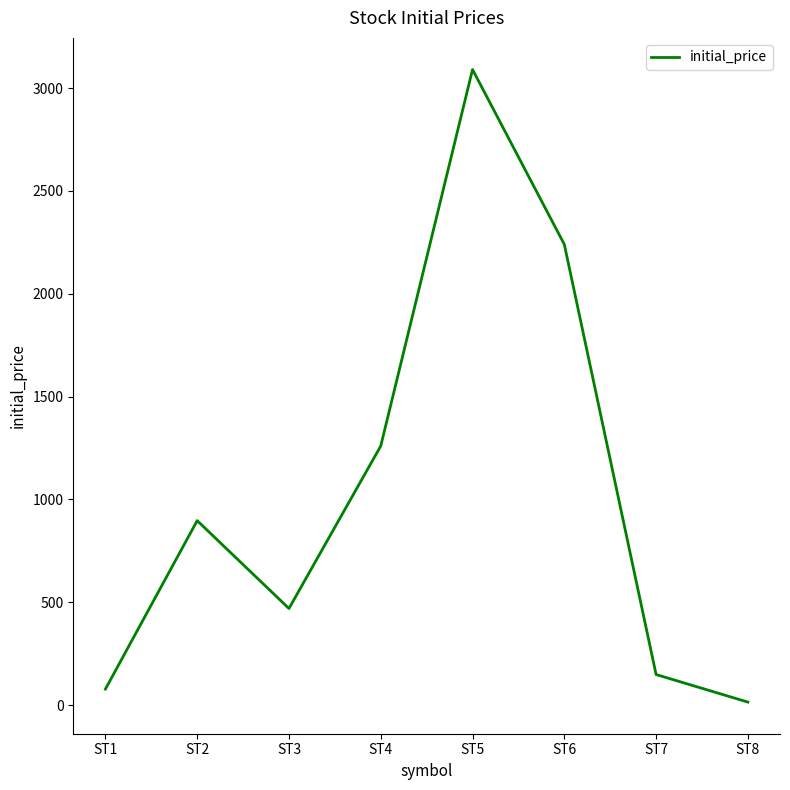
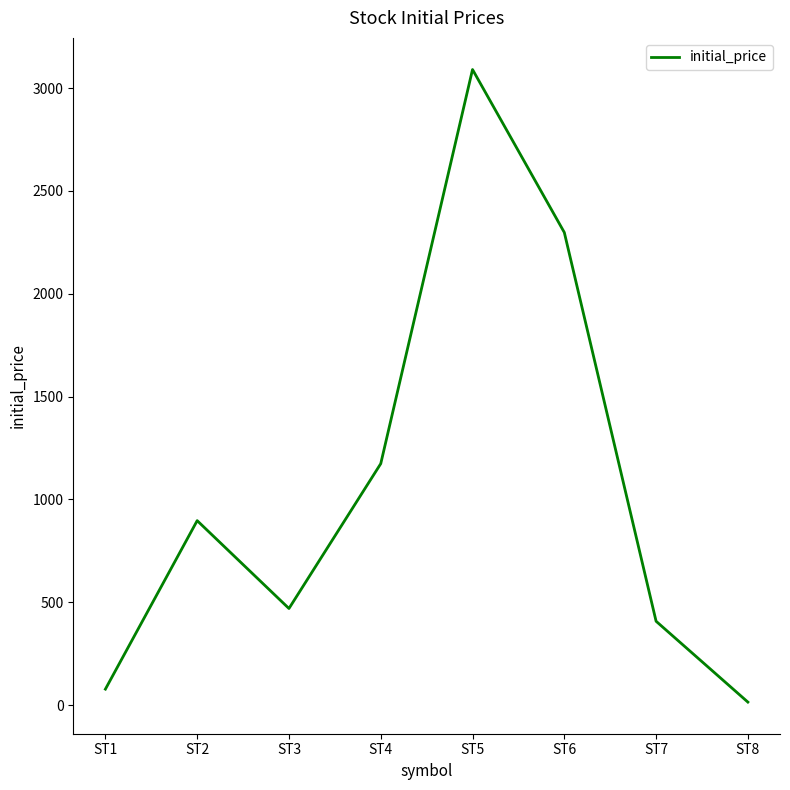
  {
    "ST1": 80,
    "ST2": 900,
    "ST3": 470,
-   "ST4": 1260,
+   "ST4": 1170,
    "ST5": 3090,
-   "ST6": 2240,
-   "ST7": 150,
+   "ST6": 2300,
+   "ST7": 410,
    "ST8": 20
  }
